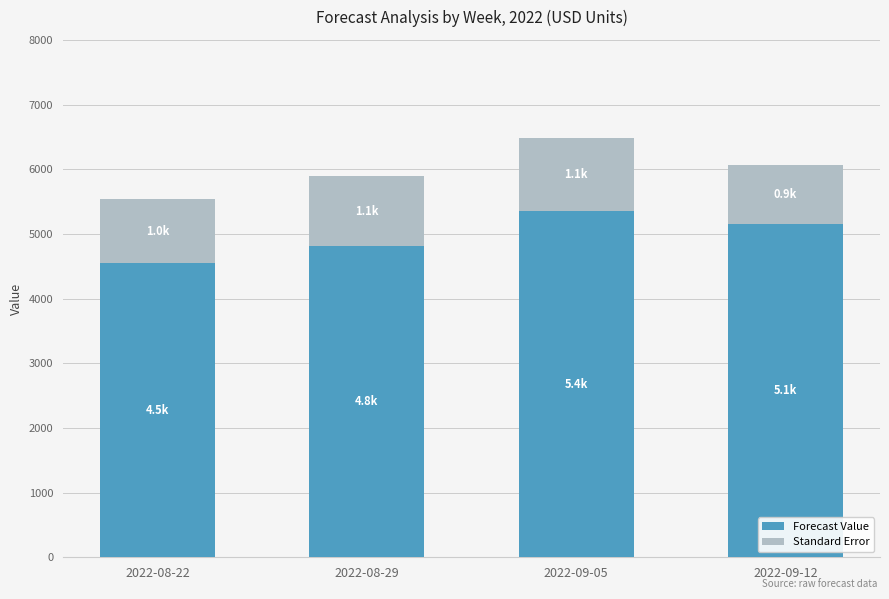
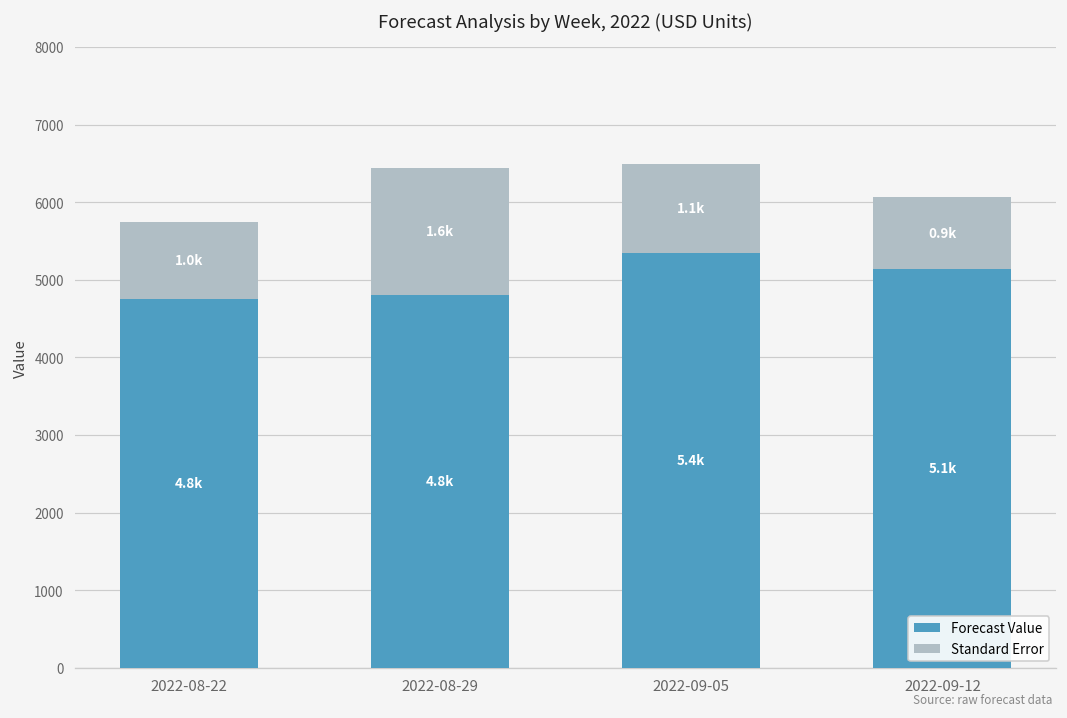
  {
    "Forecast Value": {
-     "2022-08-22": "4.5k",
+     "2022-08-22": "4.8k",
      "2022-08-29": "4.8k",
      "2022-09-05": "5.4k",
      "2022-09-12": "5.1k"
    },
    "Standard Error": {
      "2022-08-22": "1.0k",
-     "2022-08-29": "1.1k",
+     "2022-08-29": "1.6k",
      "2022-09-05": "1.1k",
      "2022-09-12": "0.9k"
    }
  }
